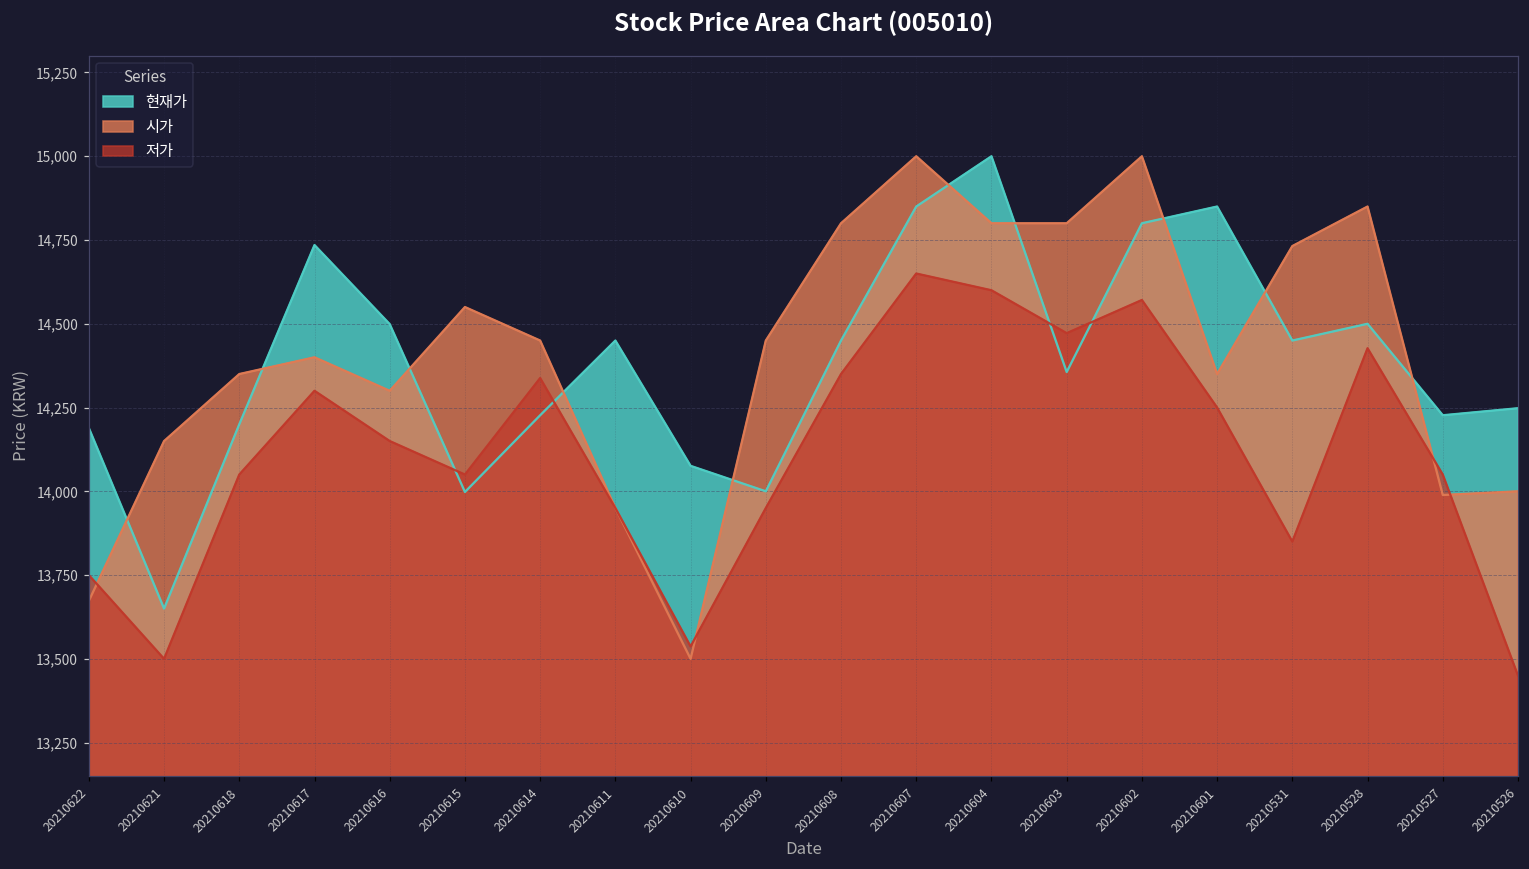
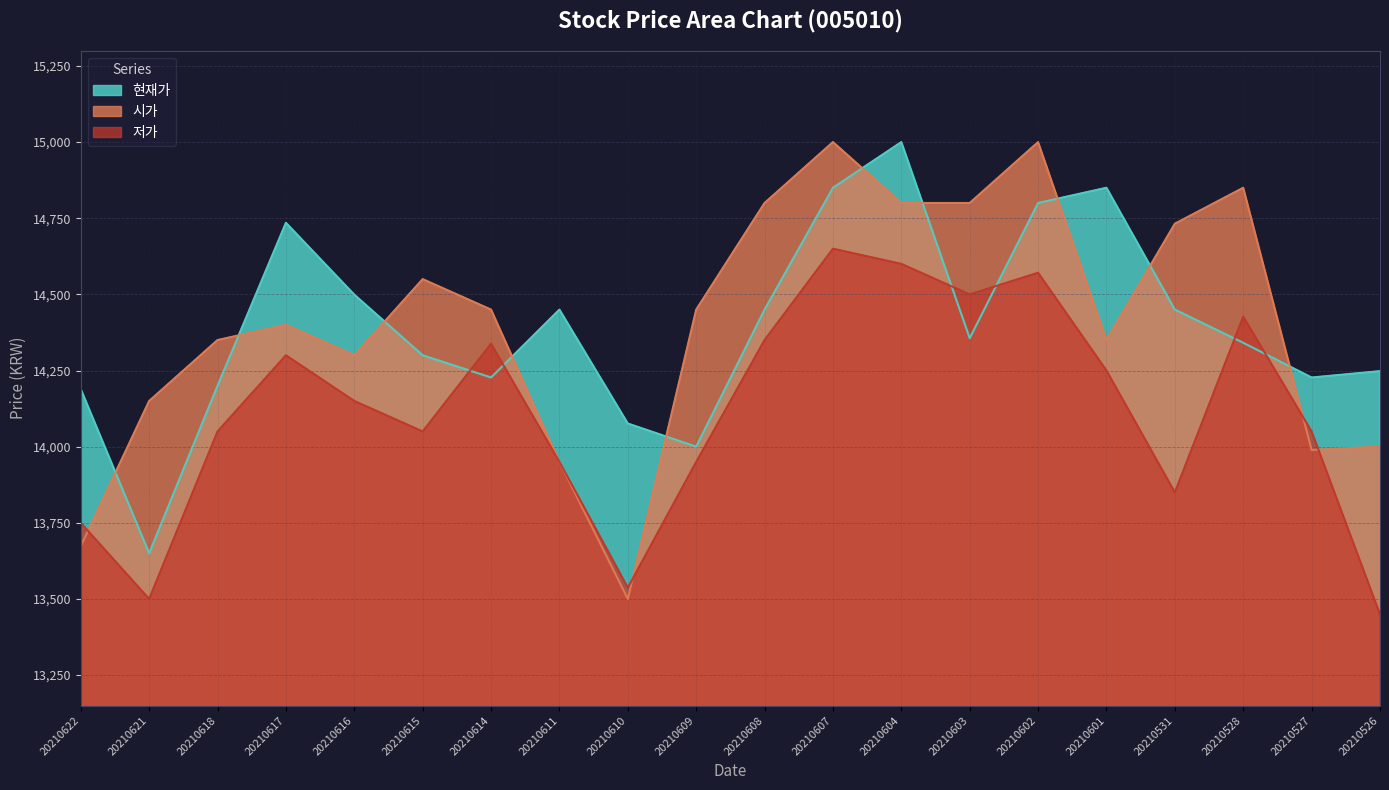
  {
    "현재가": {
      "20210622": "14,190",
      "20210621": "13,650",
      "20210618": "14,200",
      "20210617": "14,740",
      "20210616": "14,500",
-     "20210615": "14,000",
+     "20210615": "14,300",
      "20210614": "14,230",
      "20210611": "14,450",
      "20210610": "14,080",
      "20210609": "14,000",
      "20210608": "14,450",
      "20210607": "14,850",
      "20210604": "15,000",
      "20210603": "14,360",
      "20210602": "14,800",
      "20210601": "14,850",
      "20210531": "14,450",
-     "20210528": "14,500",
+     "20210528": "14,340",
      "20210527": "14,230",
      "20210526": "14,250"
    },
    "시가": {
      "20210622": "13,670",
      "20210621": "14,150",
      "20210618": "14,350",
      "20210617": "14,400",
      "20210616": "14,300",
      "20210615": "14,550",
      "20210614": "14,450",
      "20210610": "13,500",
      "20210609": "14,450",
      "20210608": "14,800",
      "20210607": "15,000",
      "20210604": "14,800",
      "20210603": "14,800",
      "20210602": "15,000",
      "20210601": "14,350",
      "20210531": "14,730",
      "20210528": "14,850",
      "20210527": "13,990",
      "20210526": "14,000"
    },
    "저가": {
      "20210622": "13,750",
      "20210621": "13,500",
      "20210618": "14,050",
      "20210617": "14,300",
      "20210616": "14,150",
      "20210615": "14,050",
      "20210614": "14,340",
      "20210610": "13,540",
      "20210609": "13,950",
      "20210608": "14,350",
      "20210607": "14,650",
      "20210604": "14,600",
-     "20210603": "14,470",
+     "20210603": "14,500",
      "20210602": "14,570",
      "20210601": "14,250",
      "20210531": "13,850",
      "20210528": "14,430",
      "20210527": "14,050",
      "20210526": "13,450"
    }
  }
